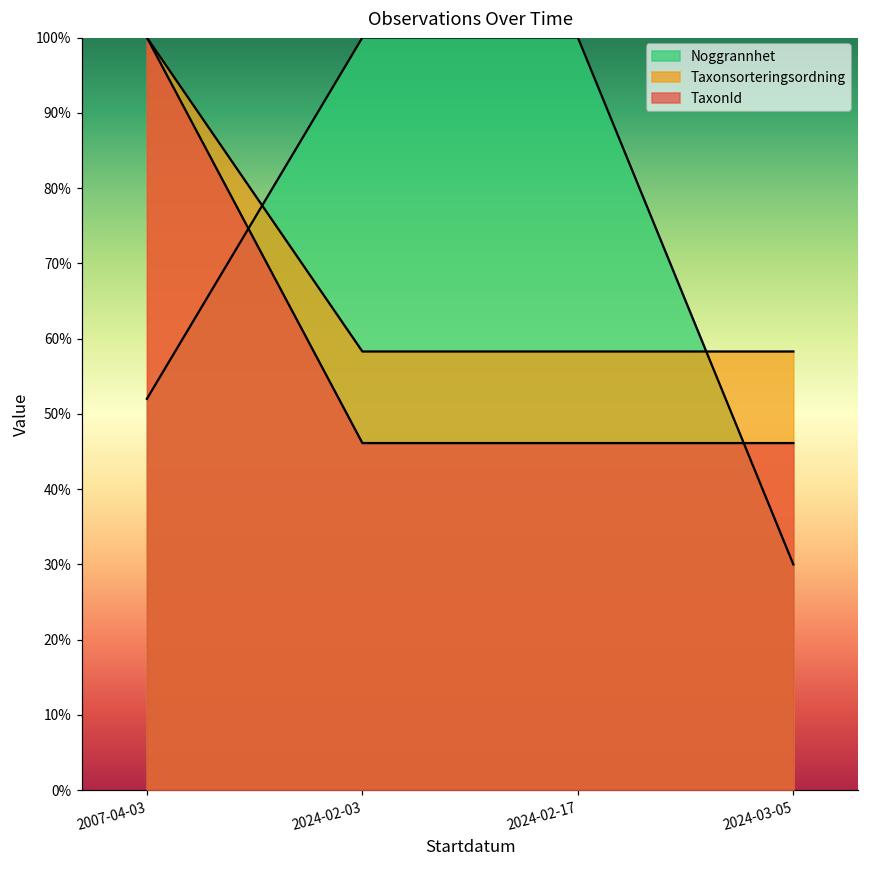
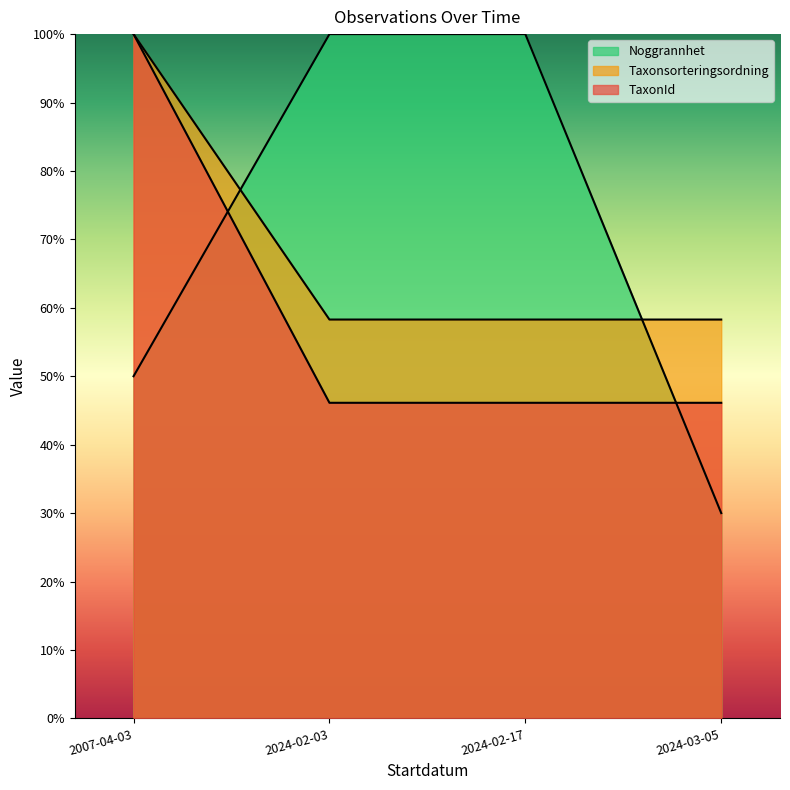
  {
    "Noggrannhet": {
-     "2007-04-03": "52%",
+     "2007-04-03": "50%",
      "2024-02-03": "100%",
      "2024-02-17": "100%",
      "2024-03-05": "30%"
    },
    "Taxonsorteringsordning": {
      "2024-02-03": "58%",
      "2024-02-17": "58%",
      "2024-03-05": "58%"
    },
    "TaxonId": {
      "2024-02-03": "46%",
      "2024-02-17": "46%",
      "2024-03-05": "46%"
    }
  }
